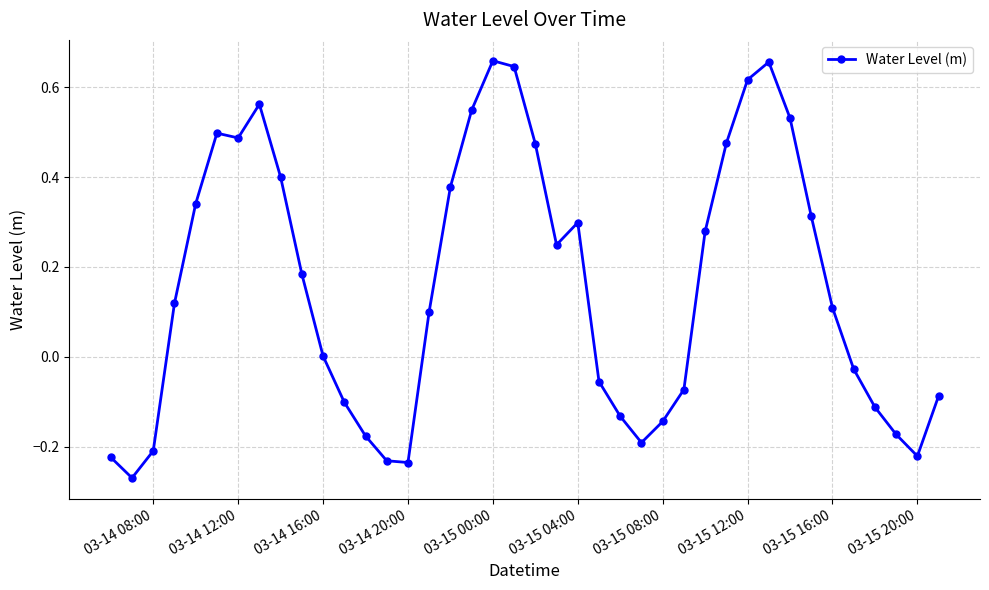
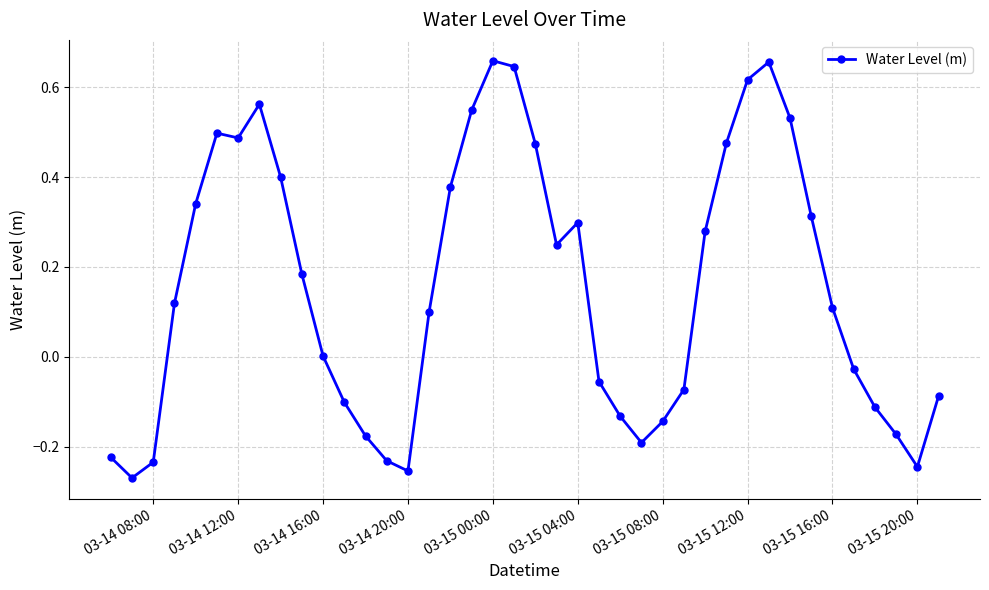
  {
-   "03-14 08:00": -0.21,
+   "03-14 08:00": -0.23,
    "03-14 12:00": 0.49,
    "03-14 16:00": 0.00,
-   "03-14 20:00": -0.24,
+   "03-14 20:00": -0.25,
    "03-15 00:00": 0.66,
    "03-15 04:00": 0.30,
    "03-15 08:00": -0.14,
    "03-15 12:00": 0.62,
    "03-15 16:00": 0.11,
-   "03-15 20:00": -0.22
+   "03-15 20:00": -0.24
  }
